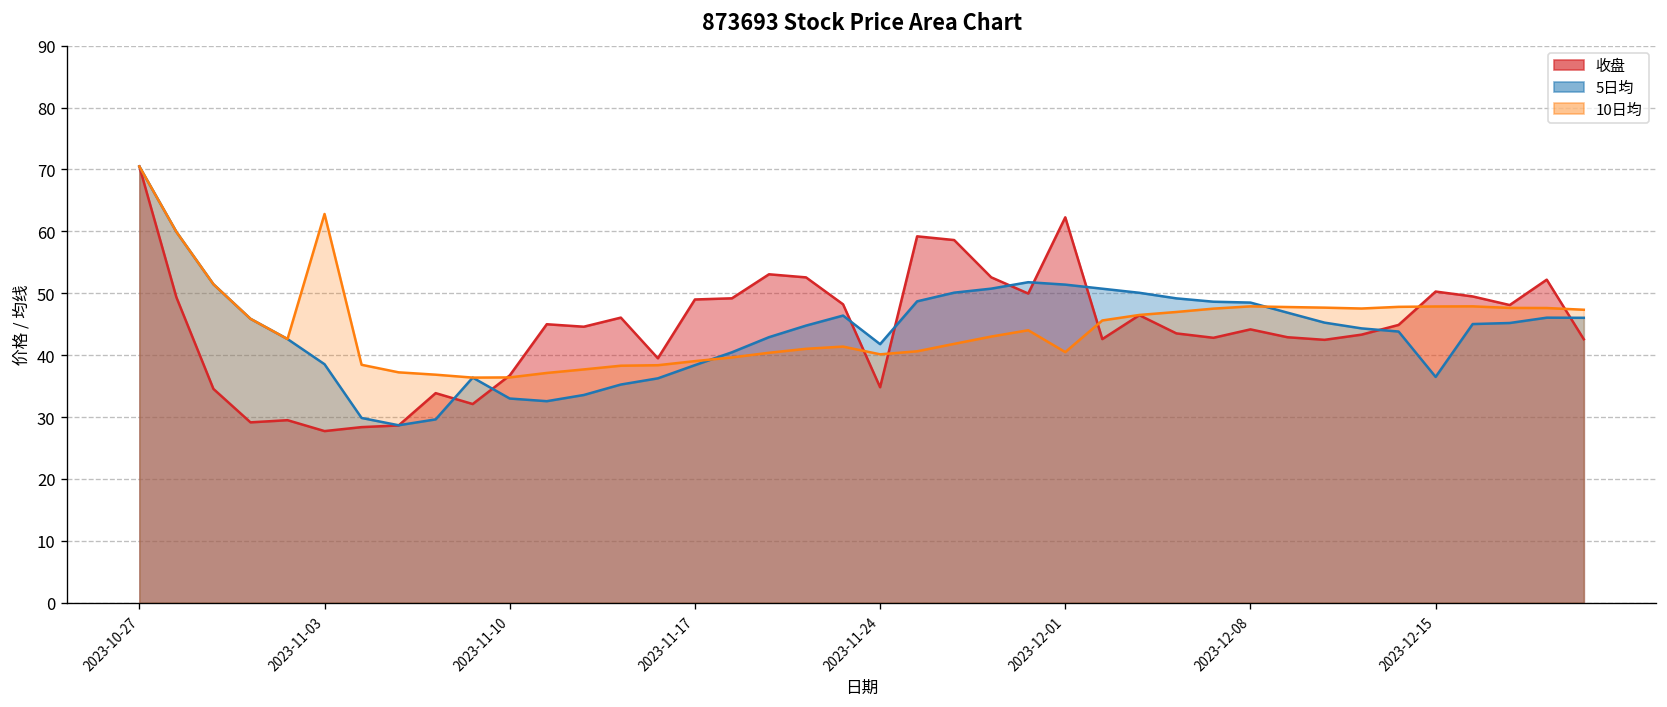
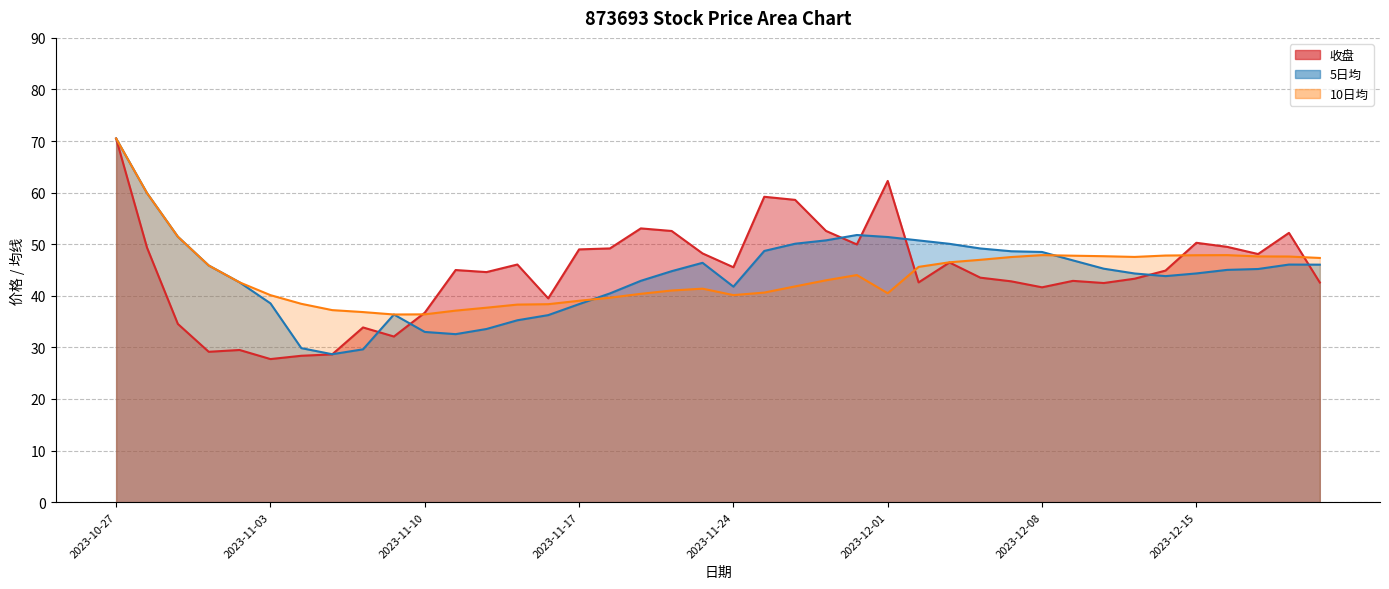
  {
    "收盘": {
      "2023-11-03": 28,
      "2023-11-17": 49,
-     "2023-11-24": 35,
+     "2023-11-24": 46,
      "2023-12-01": 62,
-     "2023-12-08": 44,
+     "2023-12-08": 42,
      "2023-12-15": 50
    },
    "5日均": {
      "2023-11-03": 39,
      "2023-11-10": 33,
      "2023-11-17": 38,
      "2023-11-24": 42,
      "2023-12-01": 51,
      "2023-12-08": 49,
-     "2023-12-15": 36
+     "2023-12-15": 44
    },
    "10日均": {
-     "2023-11-03": 63,
+     "2023-11-03": 40,
      "2023-11-17": 39,
      "2023-11-24": 40,
      "2023-12-01": 41,
      "2023-12-08": 48,
      "2023-12-15": 48
    }
  }
